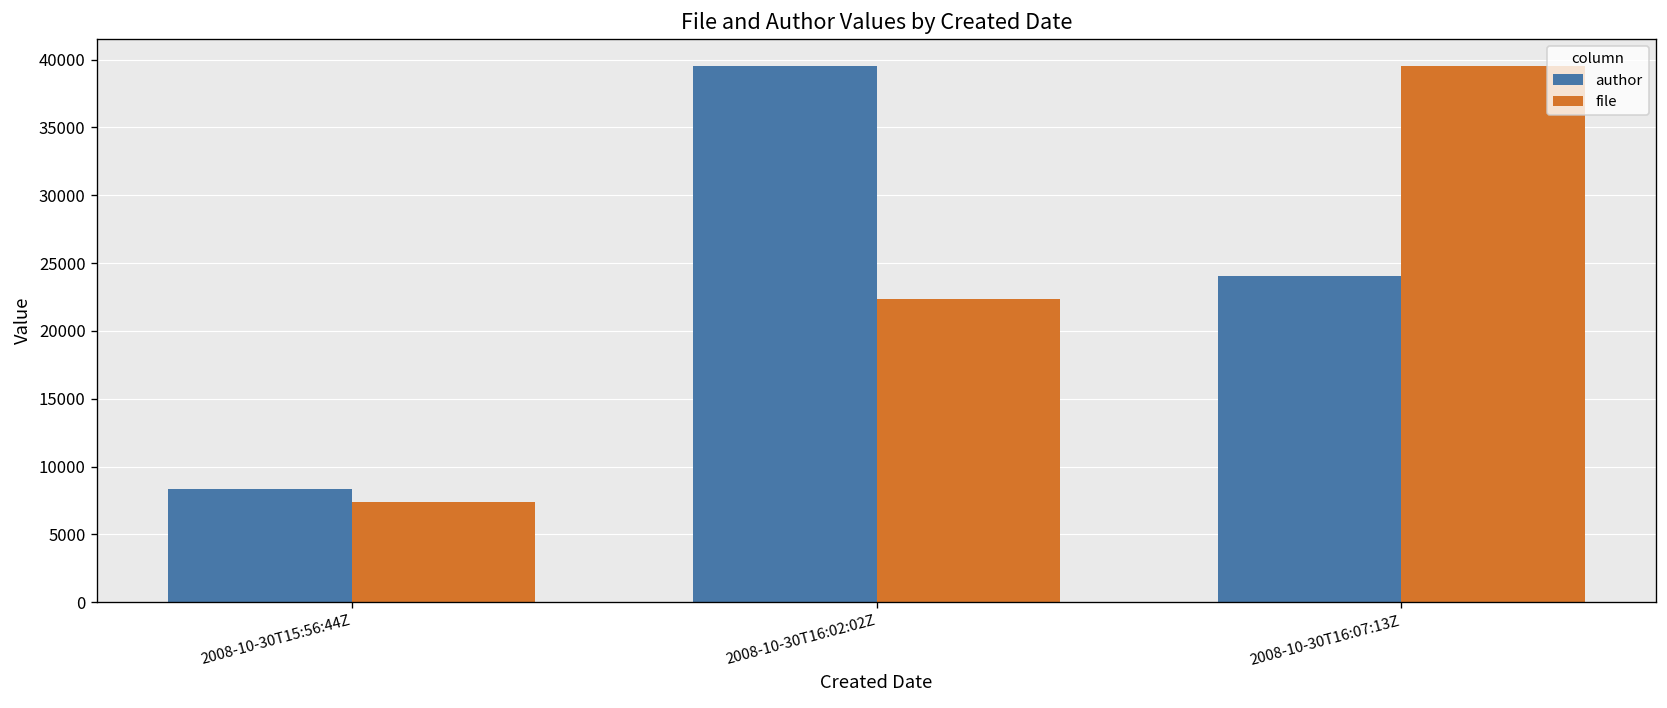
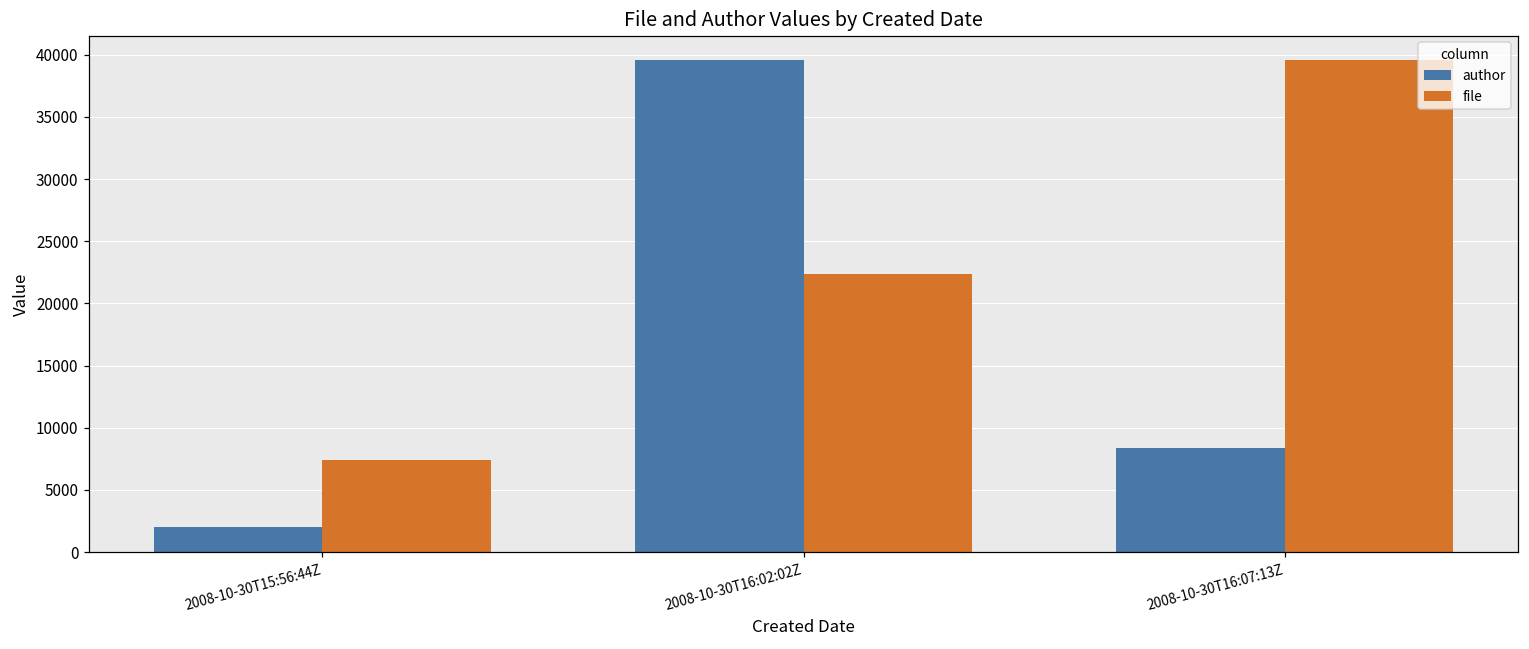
  {
    "author": {
-     "2008-10-30T15:56:44Z": 8400,
+     "2008-10-30T15:56:44Z": 2000,
      "2008-10-30T16:02:02Z": 39600,
-     "2008-10-30T16:07:13Z": 24000
+     "2008-10-30T16:07:13Z": 8400
    },
    "file": {
      "2008-10-30T15:56:44Z": 7400,
      "2008-10-30T16:02:02Z": 22400,
      "2008-10-30T16:07:13Z": 39600
    }
  }
